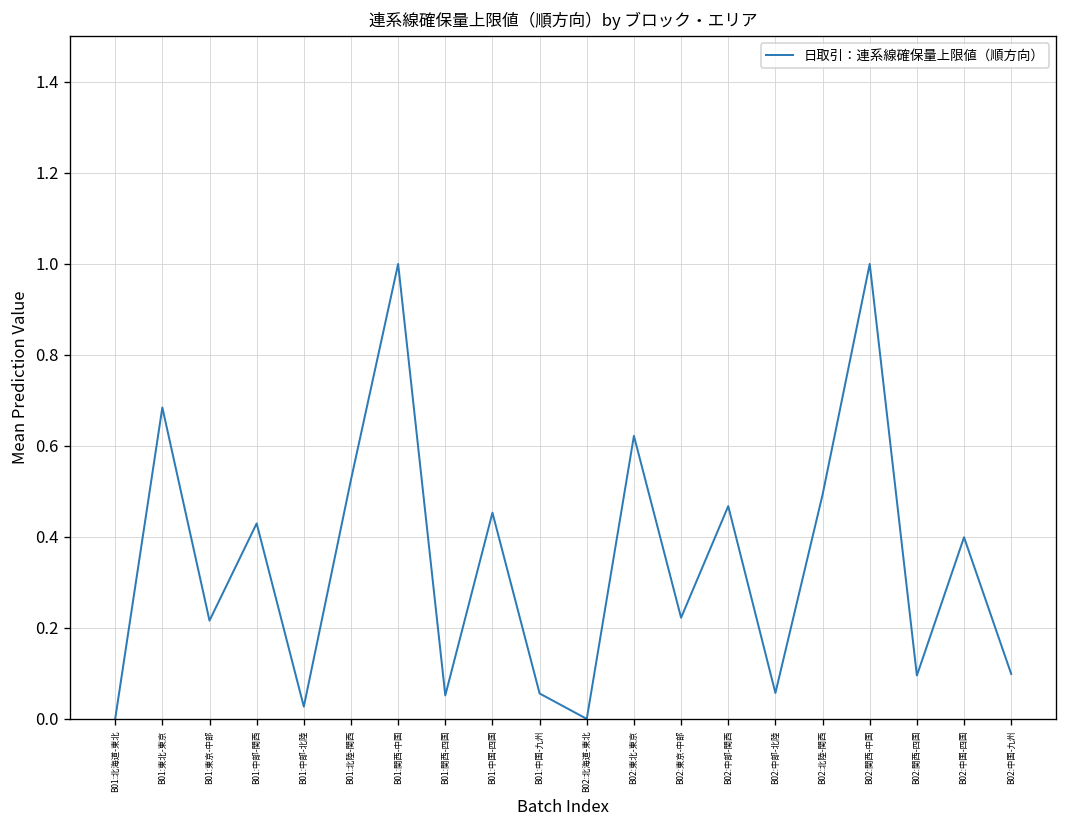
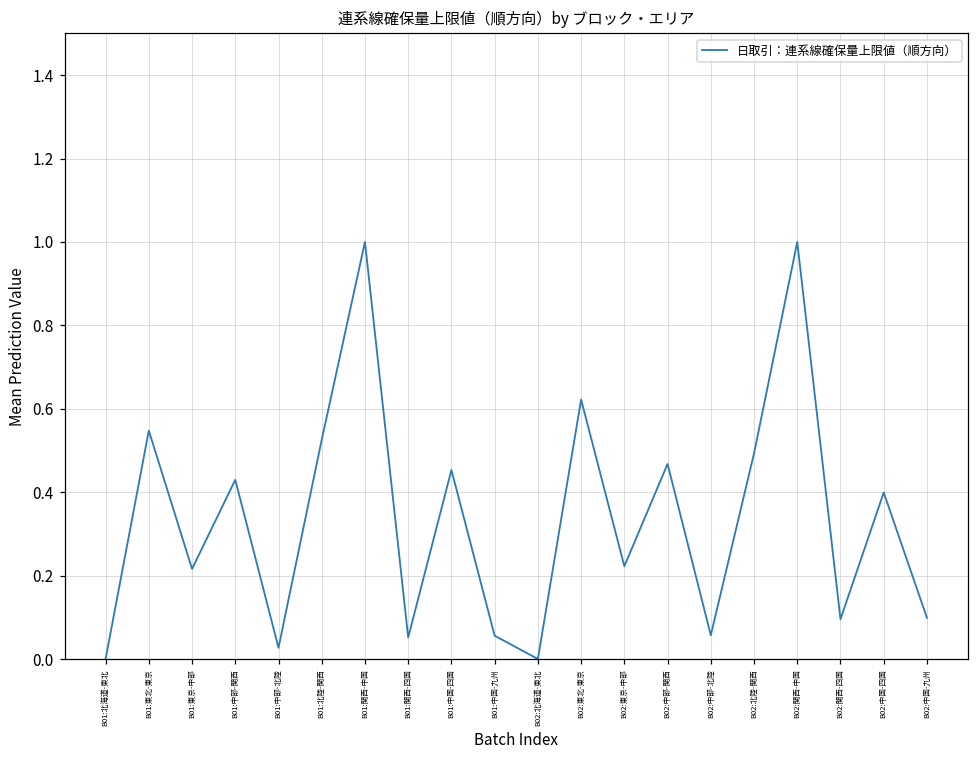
  {
    "B01:北海道-東北": 0.00,
-   "B01:東北-東京": 0.68,
+   "B01:東北-東京": 0.55,
    "B01:東京-中部": 0.22,
    "B01:中部-関西": 0.43,
    "B01:中部-北陸": 0.03,
    "B01:北陸-関西": 0.53,
    "B01:関西-中国": 1.00,
    "B01:関西-四国": 0.05,
    "B01:中国-四国": 0.45,
    "B01:中国-九州": 0.06,
    "B02:北海道-東北": 0.00,
    "B02:東北-東京": 0.62,
    "B02:東京-中部": 0.22,
    "B02:中部-関西": 0.47,
    "B02:中部-北陸": 0.06,
    "B02:北陸-関西": 0.49,
    "B02:関西-中国": 1.00,
    "B02:関西-四国": 0.10,
    "B02:中国-四国": 0.40,
    "B02:中国-九州": 0.10
  }
